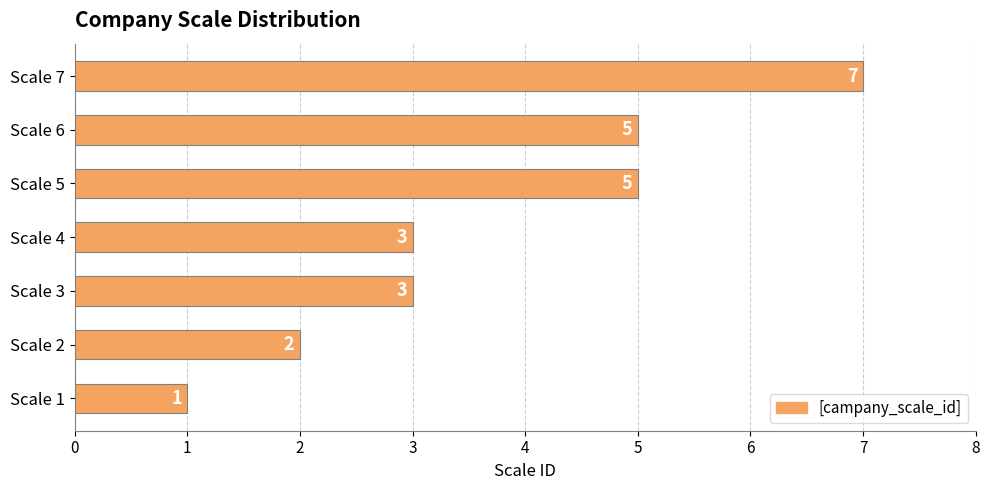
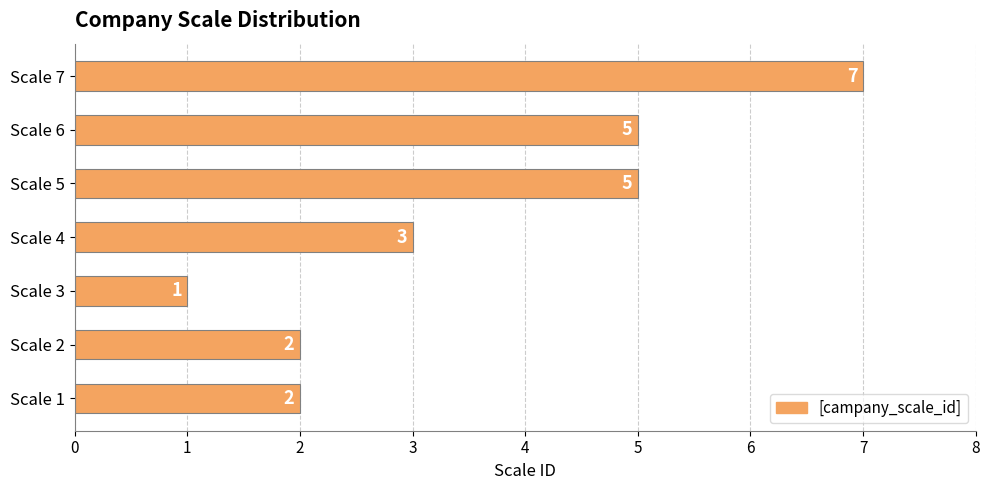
  {
    "Scale 7": 7,
    "Scale 6": 5,
    "Scale 5": 5,
    "Scale 4": 3,
-   "Scale 3": 3,
+   "Scale 3": 1,
    "Scale 2": 2,
-   "Scale 1": 1
+   "Scale 1": 2
  }
